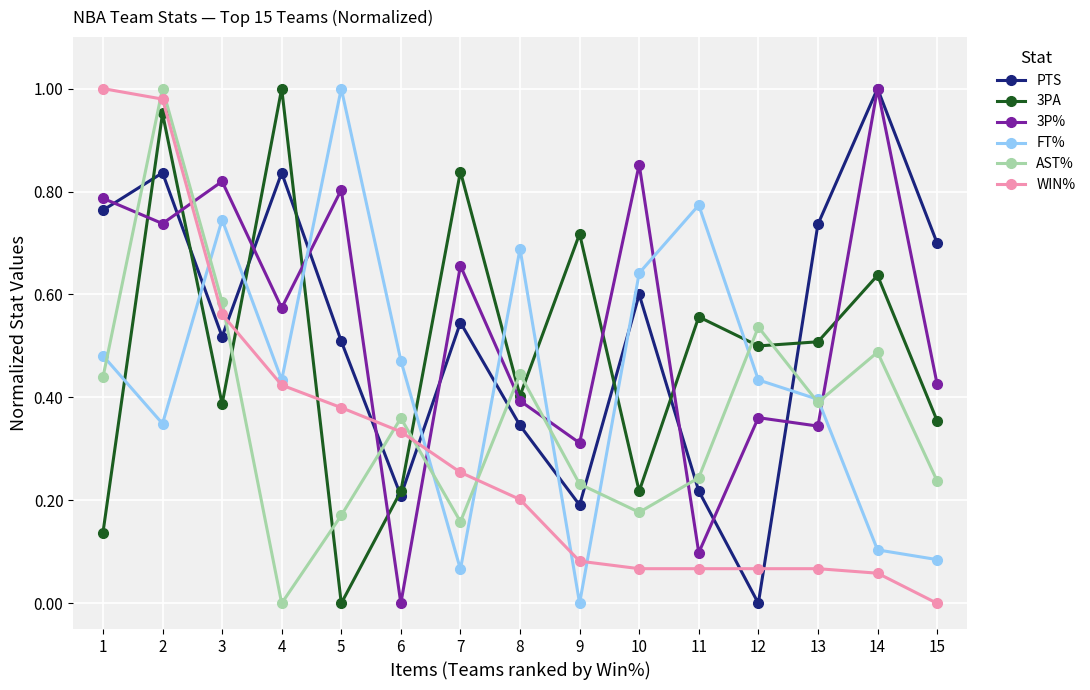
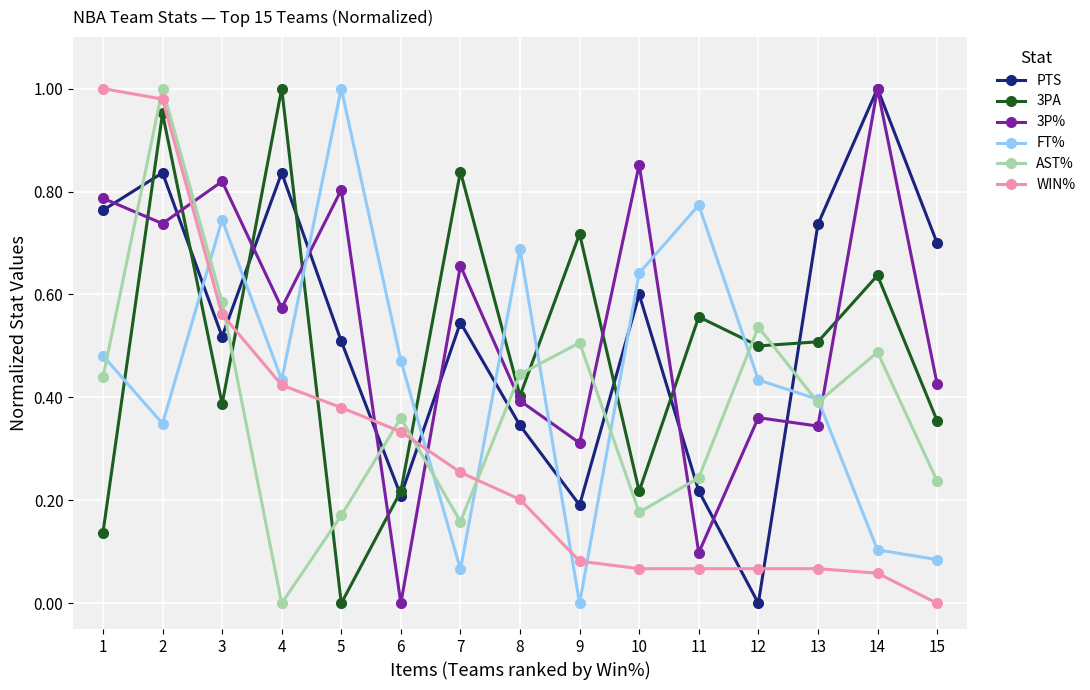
  {
    "PTS": {
      "1": 0.76,
      "2": 0.84,
      "3": 0.52,
      "4": 0.84,
      "5": 0.51,
      "6": 0.21,
      "7": 0.55,
      "8": 0.35,
      "9": 0.19,
      "10": 0.60,
      "11": 0.22,
      "12": 0.00,
      "13": 0.74,
      "15": 0.70
    },
    "3PA": {
      "1": 0.14,
      "2": 0.95,
      "3": 0.39,
      "4": 1.00,
      "5": 0.00,
      "6": 0.22,
      "7": 0.84,
      "8": 0.40,
      "9": 0.72,
      "10": 0.22,
      "11": 0.56,
      "12": 0.50,
      "13": 0.51,
      "14": 0.64,
      "15": 0.35
    },
    "3P%": {
      "1": 0.79,
      "2": 0.74,
      "3": 0.82,
      "4": 0.57,
      "5": 0.80,
      "6": 0.00,
      "7": 0.66,
      "8": 0.39,
      "9": 0.31,
      "10": 0.85,
      "11": 0.10,
      "12": 0.36,
      "13": 0.34,
      "15": 0.43
    },
    "FT%": {
      "1": 0.48,
      "2": 0.35,
      "3": 0.75,
      "4": 0.43,
      "5": 1.00,
      "6": 0.47,
      "7": 0.07,
      "8": 0.69,
      "9": 0.00,
      "10": 0.64,
      "11": 0.77,
      "12": 0.43,
      "13": 0.40,
      "14": 0.10,
      "15": 0.08
    },
    "AST%": {
      "1": 0.44,
      "2": 1.00,
      "3": 0.59,
      "4": 0.00,
      "5": 0.17,
      "6": 0.36,
      "7": 0.16,
      "8": 0.45,
-     "9": 0.23,
+     "9": 0.51,
      "10": 0.18,
      "11": 0.24,
      "12": 0.54,
      "13": 0.39,
      "14": 0.49,
      "15": 0.24
    },
    "WIN%": {
      "1": 1.00,
      "2": 0.98,
      "3": 0.56,
      "4": 0.42,
      "5": 0.38,
      "6": 0.33,
      "7": 0.25,
      "8": 0.20,
      "9": 0.08,
      "10": 0.07,
      "11": 0.07,
      "12": 0.07,
      "13": 0.07,
      "14": 0.06,
      "15": 0.00
    }
  }
